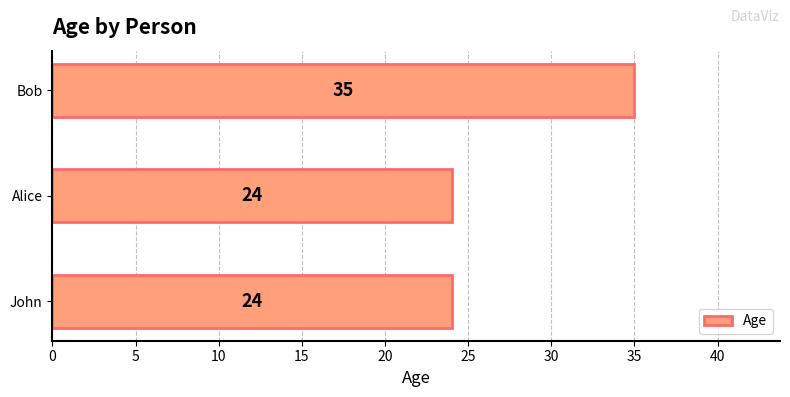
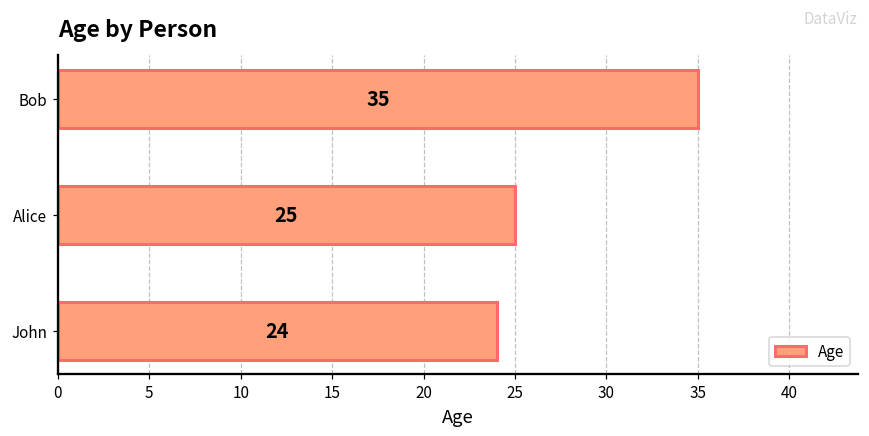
  {
    "Bob": 35,
-   "Alice": 24,
+   "Alice": 25,
    "John": 24
  }
